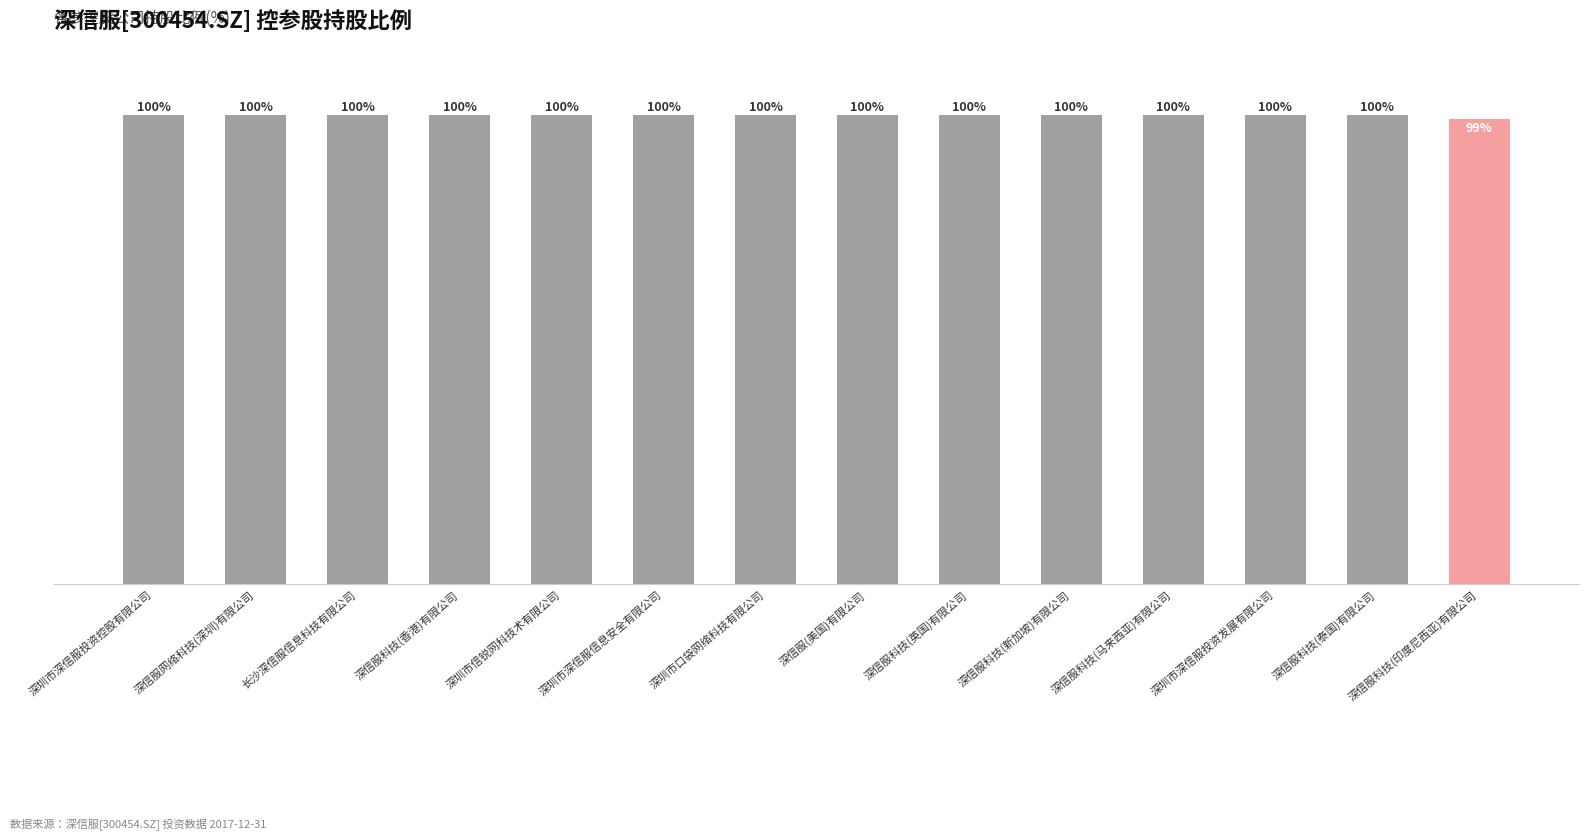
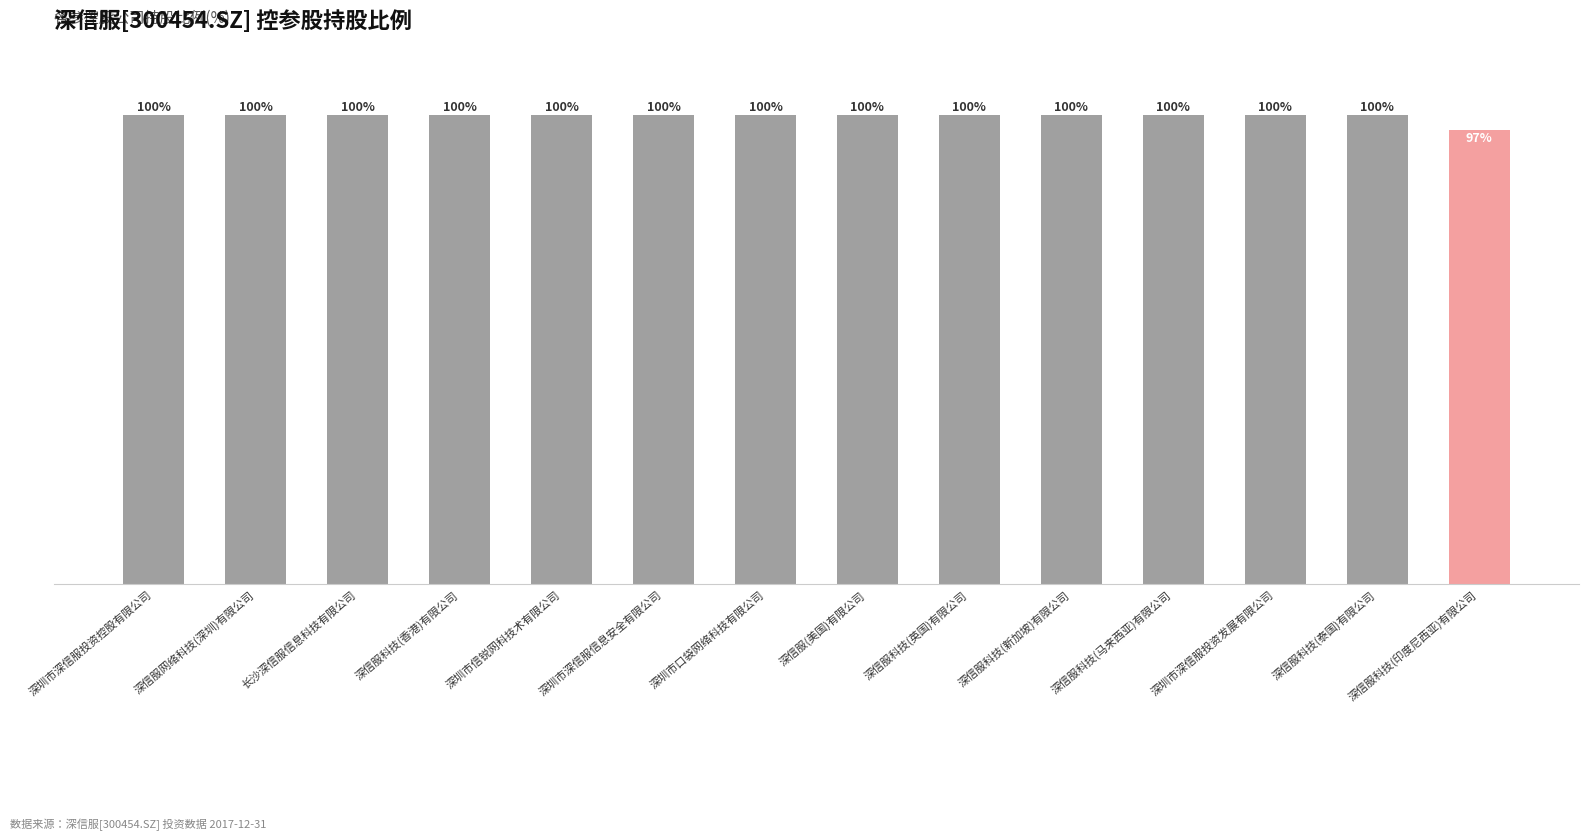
  {
    "深圳市深信服投资控股有限公司": "100%",
    "深信服网络科技(深圳)有限公司": "100%",
    "长沙深信服信息科技有限公司": "100%",
    "深信服科技(香港)有限公司": "100%",
    "深圳市信锐网科技术有限公司": "100%",
    "深圳市深信服信息安全有限公司": "100%",
    "深圳市口袋网络科技有限公司": "100%",
    "深信服(美国)有限公司": "100%",
    "深信服科技(英国)有限公司": "100%",
    "深信服科技(新加坡)有限公司": "100%",
    "深信服科技(马来西亚)有限公司": "100%",
    "深圳市深信服投资发展有限公司": "100%",
    "深信服科技(泰国)有限公司": "100%",
-   "深信服科技(印度尼西亚)有限公司": "99%"
+   "深信服科技(印度尼西亚)有限公司": "97%"
  }
